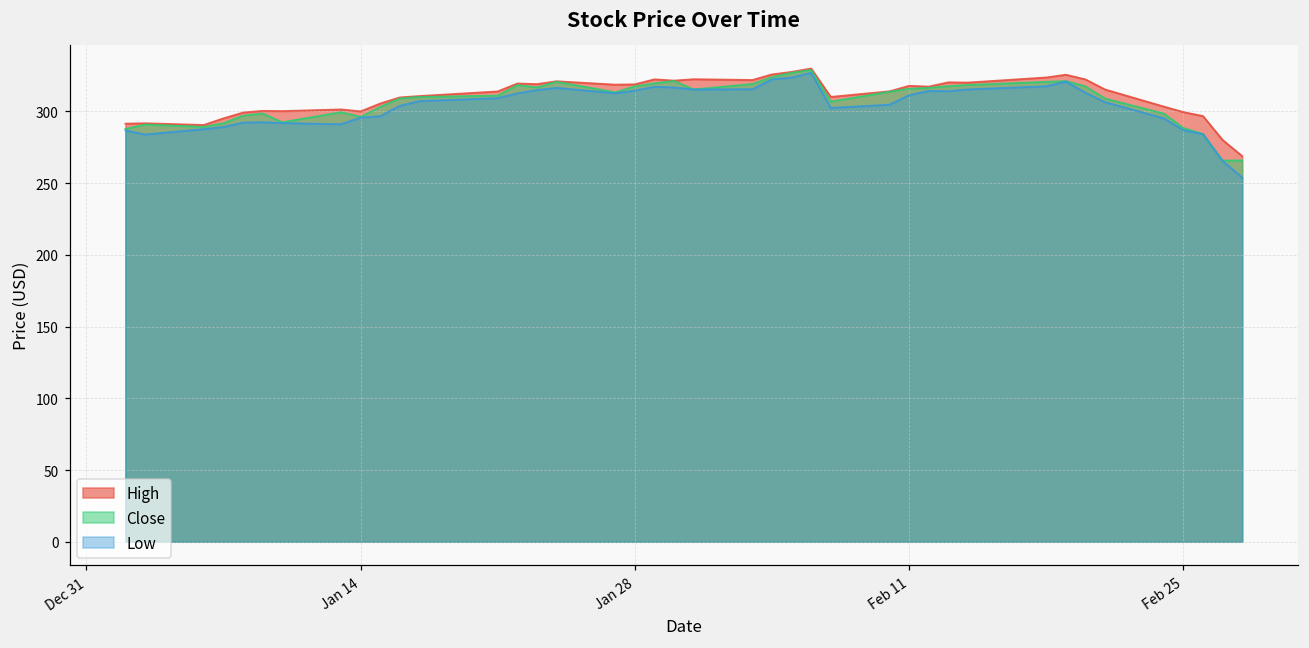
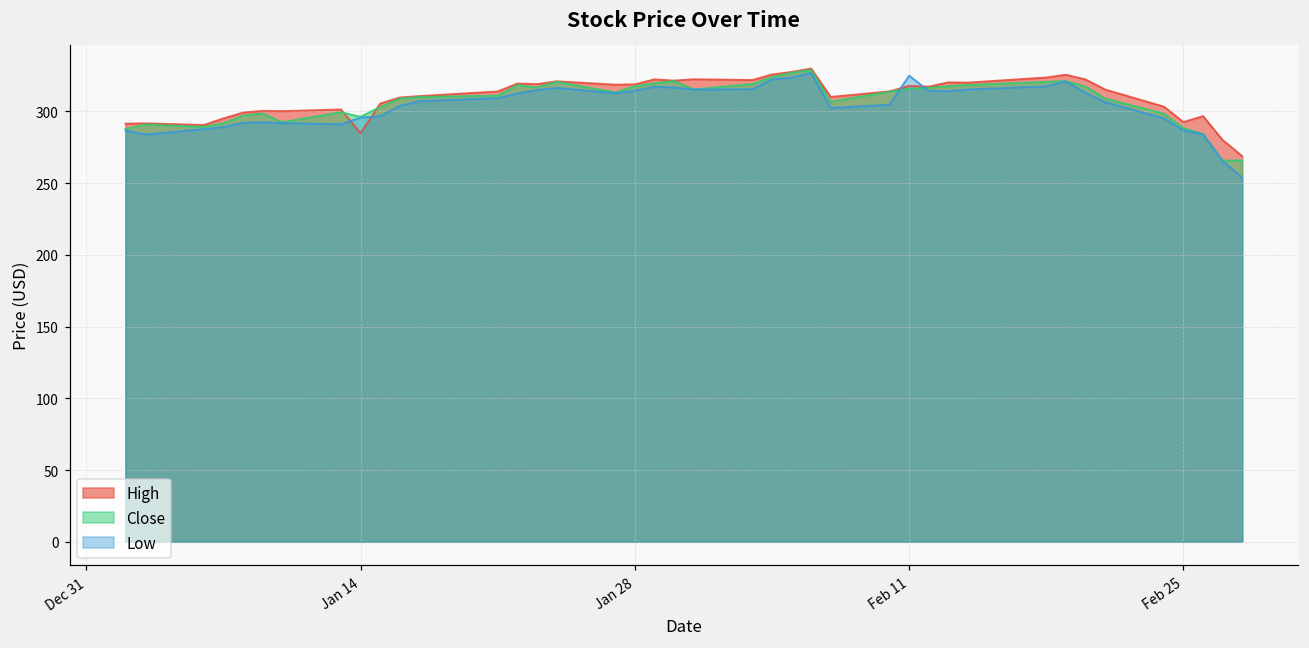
  {
    "High": {
-     "Jan 14": 300,
+     "Jan 14": 285,
      "Feb 11": 318,
-     "Feb 25": 299
+     "Feb 25": 293
    },
    "Close": {
      "Feb 11": 316
    },
    "Low": {
      "Jan 28": 314,
-     "Feb 11": 311
+     "Feb 11": 325
    }
  }
